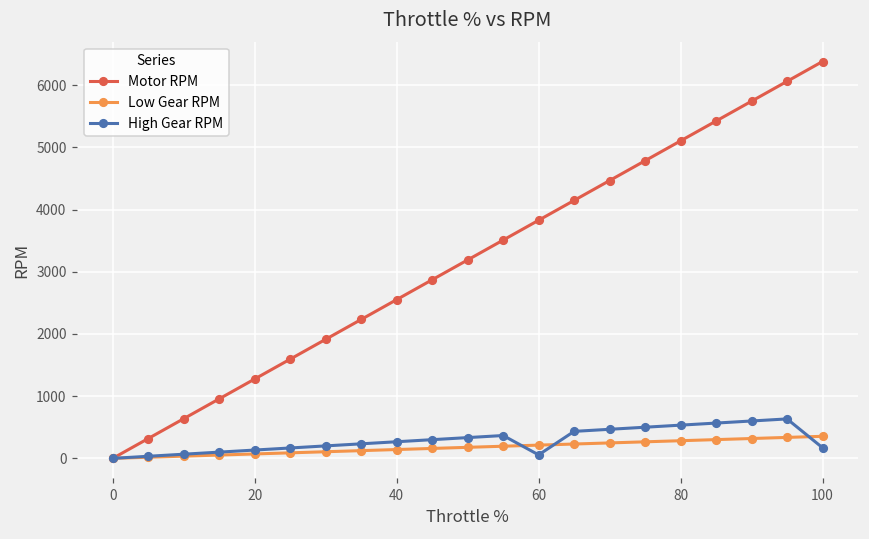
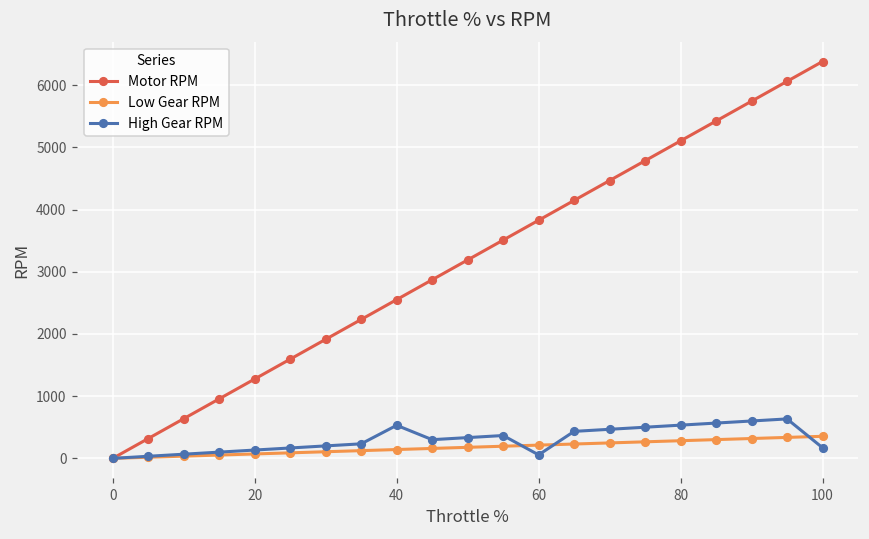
  {
    "High Gear RPM": {
      "20": 100,
-     "40": 300,
+     "40": 500,
      "60": 100,
      "80": 500,
      "100": 200
    }
  }
